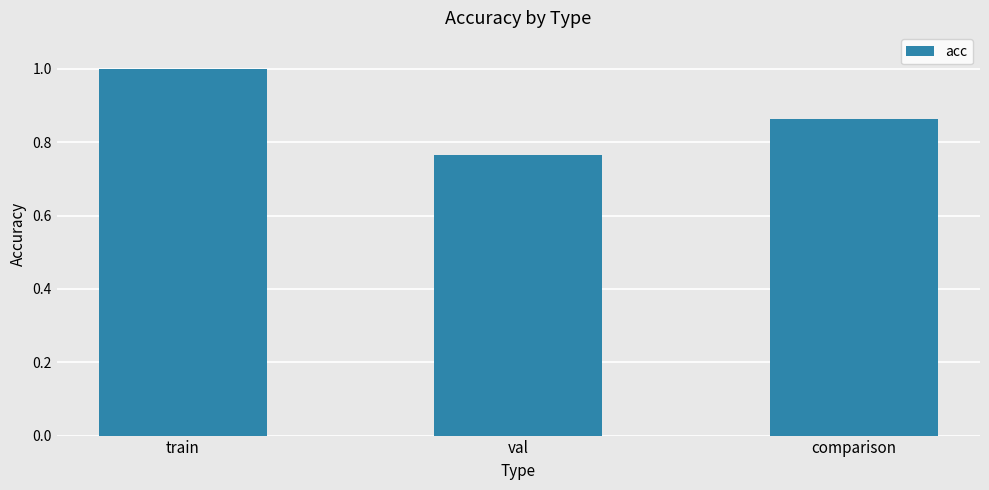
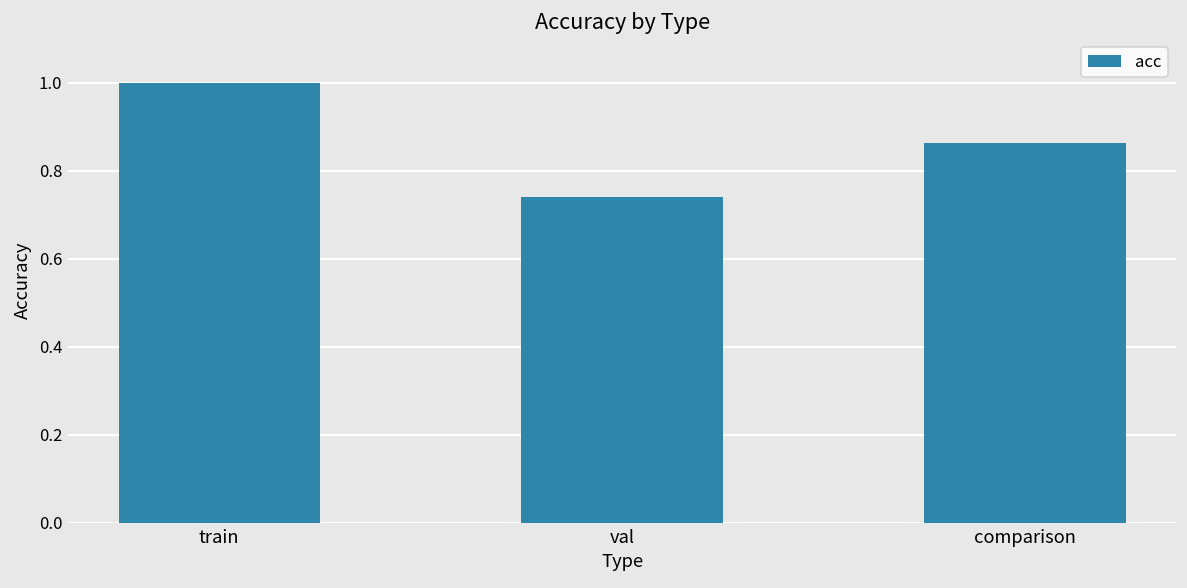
  {
    "train": 1.00,
-   "val": 0.77,
+   "val": 0.74,
    "comparison": 0.86
  }
